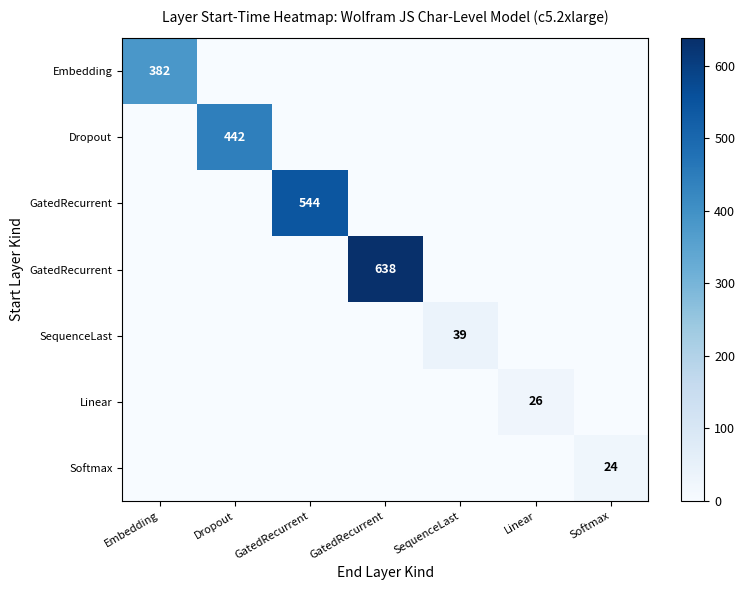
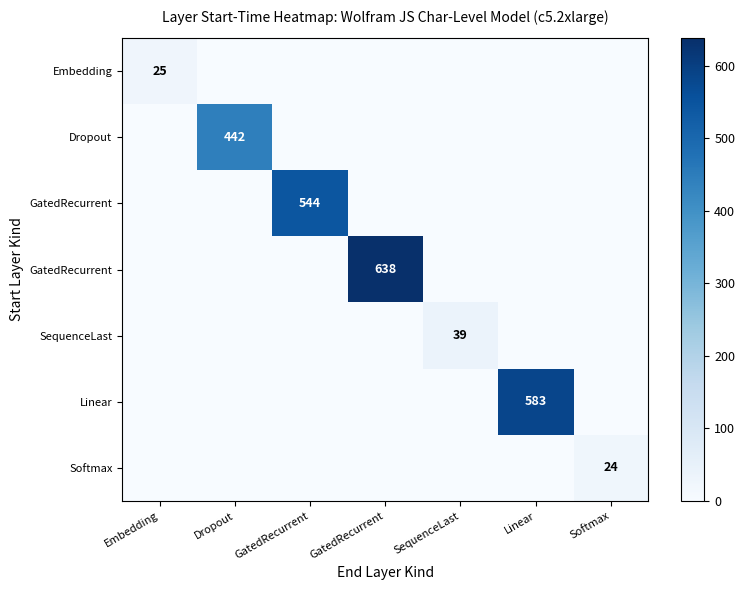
  {
    "Embedding": {
-     "Embedding": 382
+     "Embedding": 25
    },
    "Dropout": {
      "Dropout": 442
    },
    "SequenceLast": {
      "SequenceLast": 39
    },
    "Linear": {
-     "Linear": 26
+     "Linear": 583
    },
    "Softmax": {
      "Softmax": 24
    }
  }
